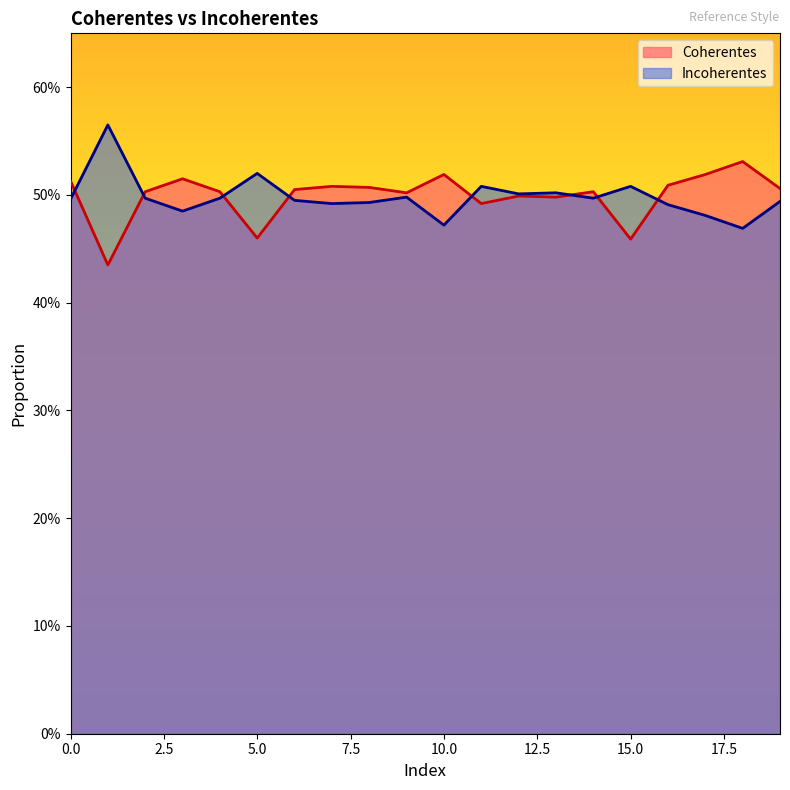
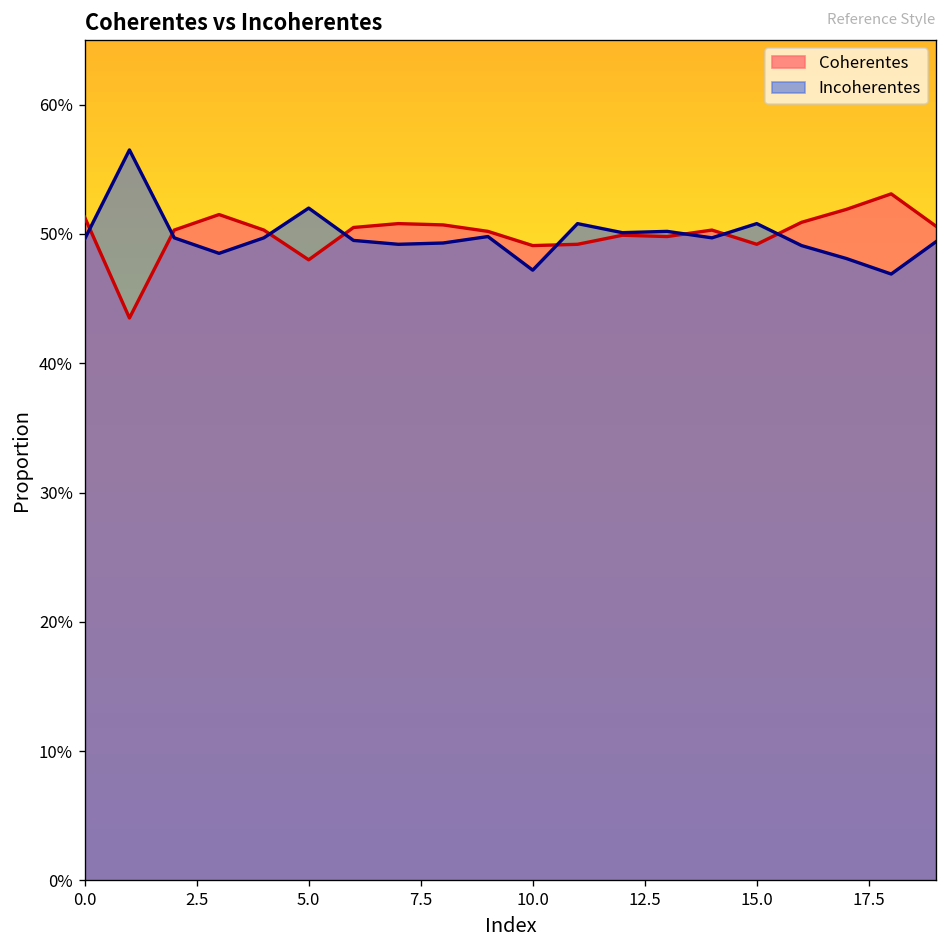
  {
    "Coherentes": {
      "0.0": "51.3%",
-     "5.0": "46.0%",
-     "10.0": "51.9%",
-     "15.0": "45.9%"
+     "5.0": "48.0%",
+     "10.0": "49.1%",
+     "15.0": "49.2%"
    },
    "Incoherentes": {
      "0.0": "49.6%",
      "5.0": "52.0%",
      "10.0": "47.2%",
      "15.0": "50.8%"
    }
  }
